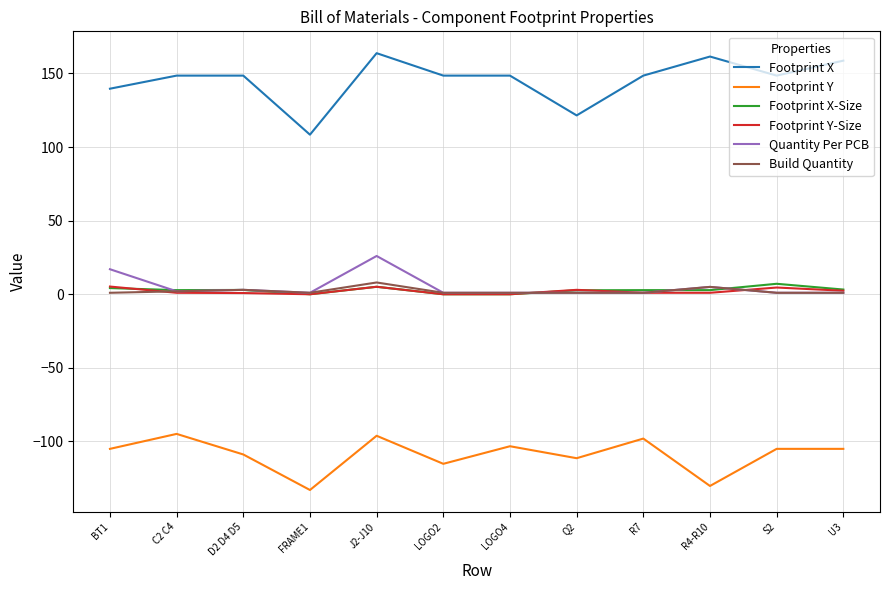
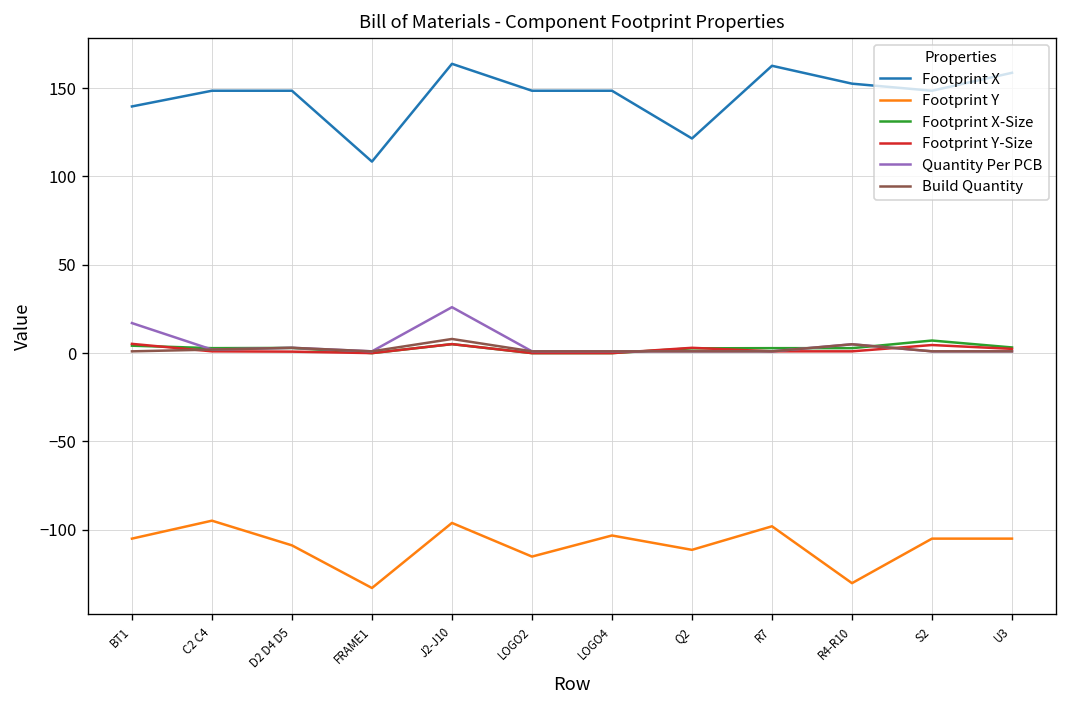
  {
    "Footprint X": {
      "BT1": 140,
      "C2 C4": 149,
      "D2 D4 D5": 149,
      "FRAME1": 108,
      "J2-J10": 164,
      "LOGO2": 149,
      "LOGO4": 149,
      "Q2": 121,
-     "R7": 149,
-     "R4-R10": 161
+     "R7": 163,
+     "R4-R10": 153
    },
    "Footprint Y": {
      "BT1": -105,
      "C2 C4": -95,
      "D2 D4 D5": -109,
      "FRAME1": -133,
      "J2-J10": -96,
      "LOGO2": -115,
      "LOGO4": -103,
      "Q2": -111,
      "R7": -98,
      "R4-R10": -130,
      "S2": -105,
      "U3": -105
    },
    "Footprint X-Size": {
      "R7": 3,
      "R4-R10": 3,
      "S2": 7
    },
    "Footprint Y-Size": {
      "D2 D4 D5": 1,
      "R4-R10": 1,
      "S2": 5
    },
    "Quantity Per PCB": {
      "BT1": 17,
      "J2-J10": 26
    },
    "Build Quantity": {
      "BT1": 1,
      "J2-J10": 8
    }
  }
